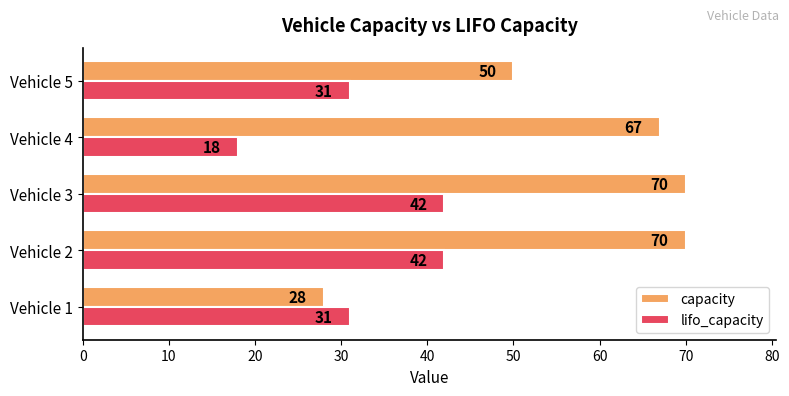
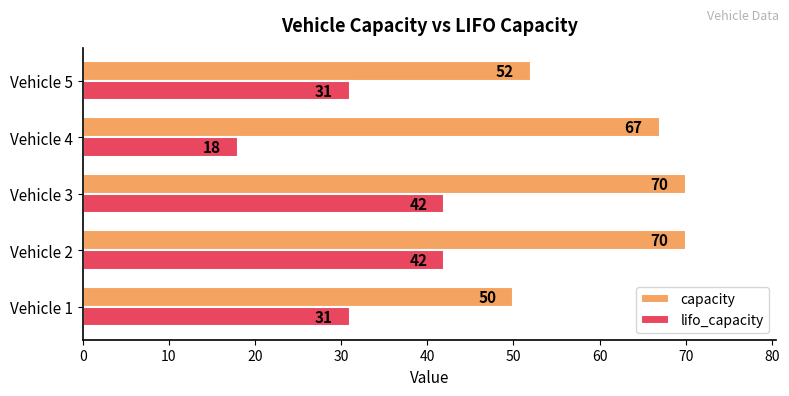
  {
    "capacity": {
-     "Vehicle 5": 50,
+     "Vehicle 5": 52,
      "Vehicle 4": 67,
      "Vehicle 3": 70,
      "Vehicle 2": 70,
-     "Vehicle 1": 28
+     "Vehicle 1": 50
    },
    "lifo_capacity": {
      "Vehicle 5": 31,
      "Vehicle 4": 18,
      "Vehicle 3": 42,
      "Vehicle 2": 42,
      "Vehicle 1": 31
    }
  }
